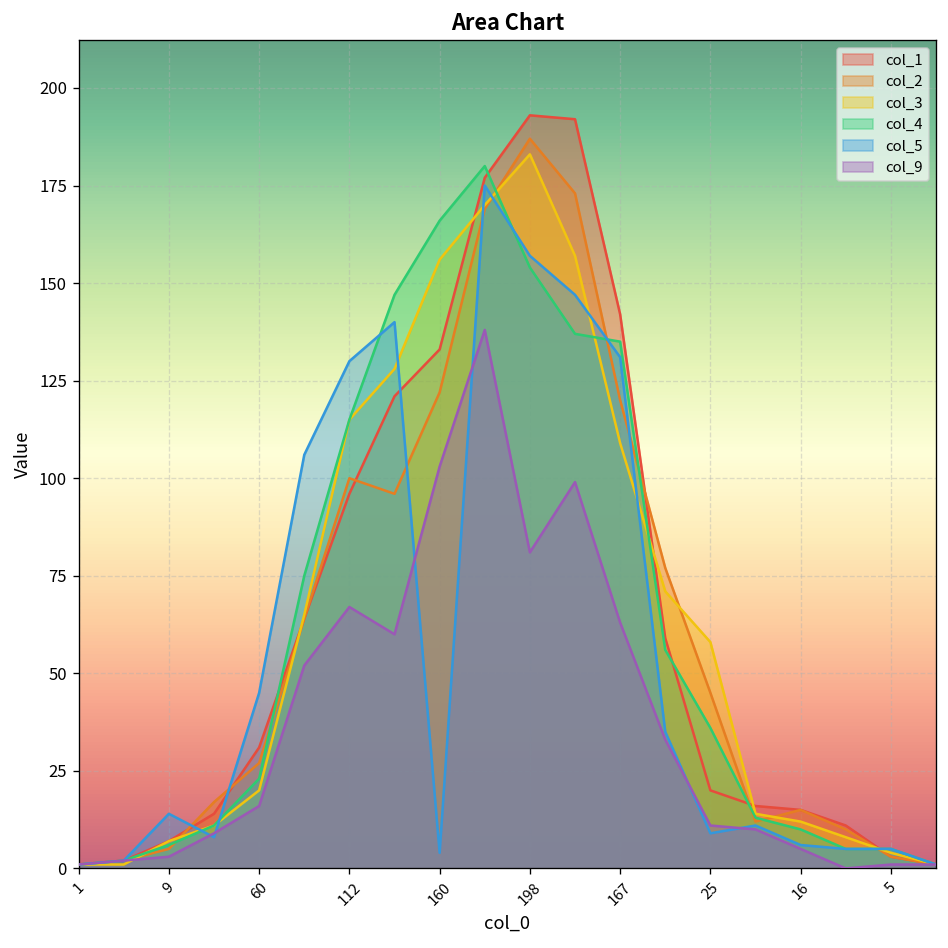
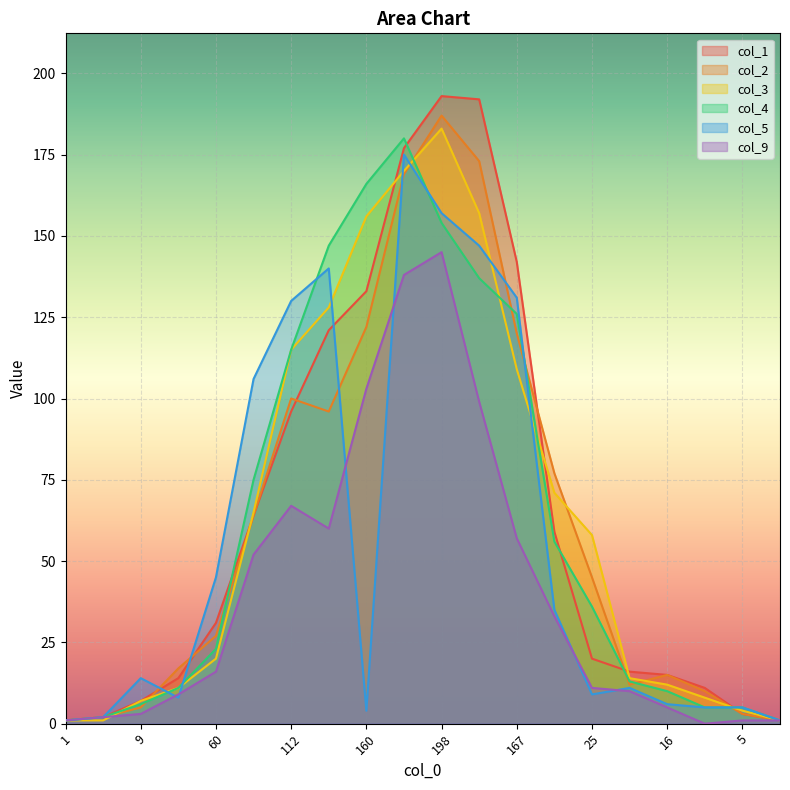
  {
    "col_4": {
      "60": 23,
      "160": 166,
      "198": 154,
-     "167": 135,
+     "167": 126,
      "25": 36,
      "16": 10
    },
    "col_5": {
      "60": 45,
      "112": 130,
      "160": 4,
      "198": 157,
      "167": 131,
      "25": 9,
      "16": 6
    },
    "col_9": {
      "60": 16,
      "112": 67,
      "160": 103,
-     "198": 81,
-     "167": 63,
+     "198": 145,
+     "167": 57,
      "25": 11,
      "16": 5
    }
  }
